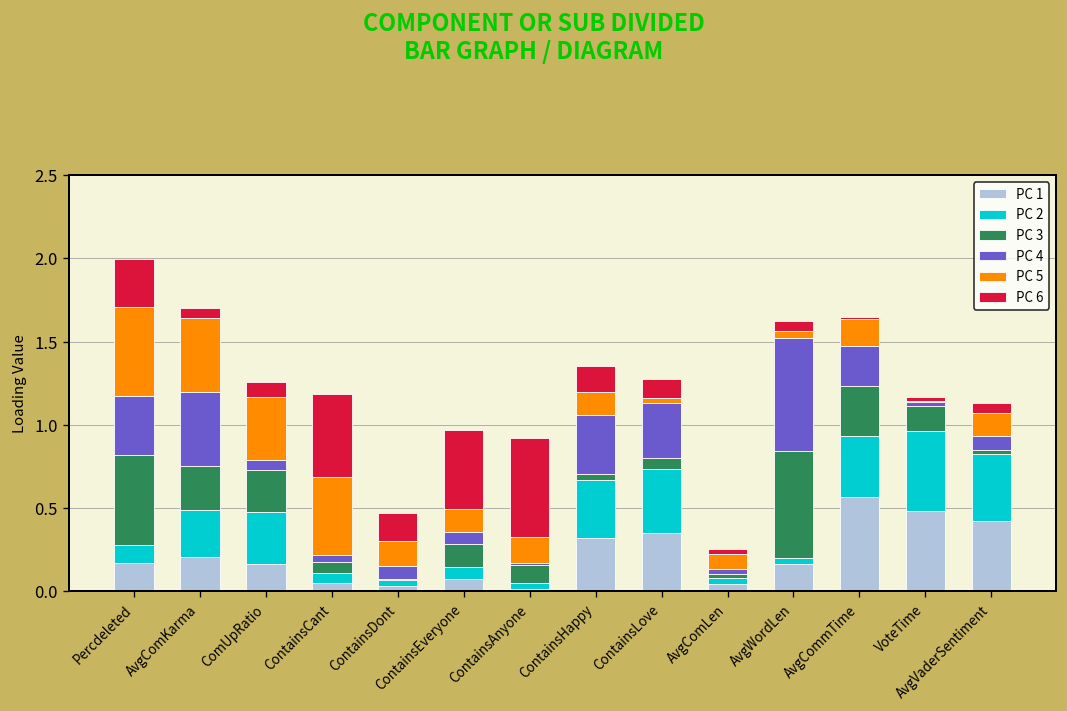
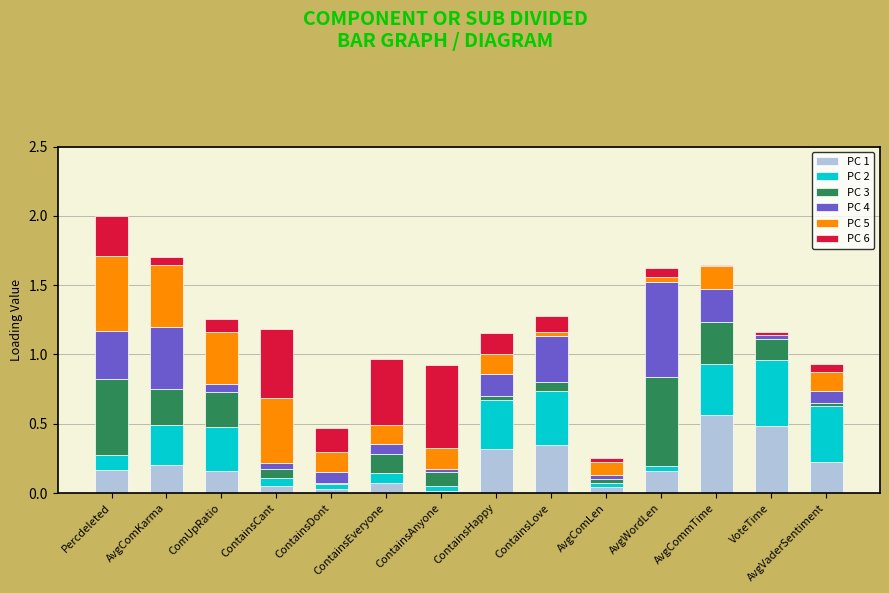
  {
    "PC 1": {
      "Percdeleted": 0.17,
      "AvgComKarma": 0.20,
      "ComUpRatio": 0.16,
      "ContainsCant": 0.05,
      "ContainsDont": 0.03,
      "ContainsEveryone": 0.07,
      "ContainsHappy": 0.32,
      "ContainsLove": 0.35,
      "AvgComLen": 0.04,
      "AvgWordLen": 0.16,
      "AvgCommTime": 0.56,
      "VoteTime": 0.48,
-     "AvgVaderSentiment": 0.42
+     "AvgVaderSentiment": 0.23
    },
    "PC 2": {
      "Percdeleted": 0.11,
      "AvgComKarma": 0.29,
      "ComUpRatio": 0.31,
      "ContainsCant": 0.06,
      "ContainsDont": 0.04,
      "ContainsEveryone": 0.08,
      "ContainsAnyone": 0.04,
      "ContainsHappy": 0.35,
      "ContainsLove": 0.39,
      "AvgComLen": 0.03,
      "AvgWordLen": 0.03,
      "AvgCommTime": 0.37,
      "VoteTime": 0.48,
      "AvgVaderSentiment": 0.40
    },
    "PC 3": {
      "Percdeleted": 0.54,
      "AvgComKarma": 0.26,
      "ComUpRatio": 0.25,
      "ContainsCant": 0.07,
      "ContainsEveryone": 0.13,
      "ContainsAnyone": 0.10,
      "ContainsHappy": 0.03,
      "ContainsLove": 0.07,
      "AvgComLen": 0.03,
      "AvgWordLen": 0.64,
      "AvgCommTime": 0.30,
      "VoteTime": 0.15,
      "AvgVaderSentiment": 0.03
    },
    "PC 4": {
      "Percdeleted": 0.35,
      "AvgComKarma": 0.45,
      "ComUpRatio": 0.06,
      "ContainsCant": 0.04,
      "ContainsDont": 0.08,
      "ContainsEveryone": 0.07,
-     "ContainsHappy": 0.36,
+     "ContainsHappy": 0.16,
      "ContainsLove": 0.33,
      "AvgComLen": 0.03,
      "AvgWordLen": 0.68,
      "AvgCommTime": 0.24,
      "VoteTime": 0.02,
      "AvgVaderSentiment": 0.08
    },
    "PC 5": {
      "Percdeleted": 0.54,
      "AvgComKarma": 0.45,
      "ComUpRatio": 0.38,
      "ContainsCant": 0.47,
      "ContainsDont": 0.15,
      "ContainsEveryone": 0.14,
      "ContainsAnyone": 0.15,
      "ContainsHappy": 0.14,
      "ContainsLove": 0.03,
      "AvgComLen": 0.09,
      "AvgWordLen": 0.04,
      "AvgCommTime": 0.16,
      "AvgVaderSentiment": 0.14
    },
    "PC 6": {
      "Percdeleted": 0.29,
      "AvgComKarma": 0.06,
      "ComUpRatio": 0.09,
      "ContainsCant": 0.50,
      "ContainsDont": 0.17,
      "ContainsEveryone": 0.48,
      "ContainsAnyone": 0.60,
      "ContainsHappy": 0.15,
      "ContainsLove": 0.12,
      "AvgComLen": 0.03,
      "AvgWordLen": 0.06,
      "VoteTime": 0.02,
      "AvgVaderSentiment": 0.06
    }
  }
